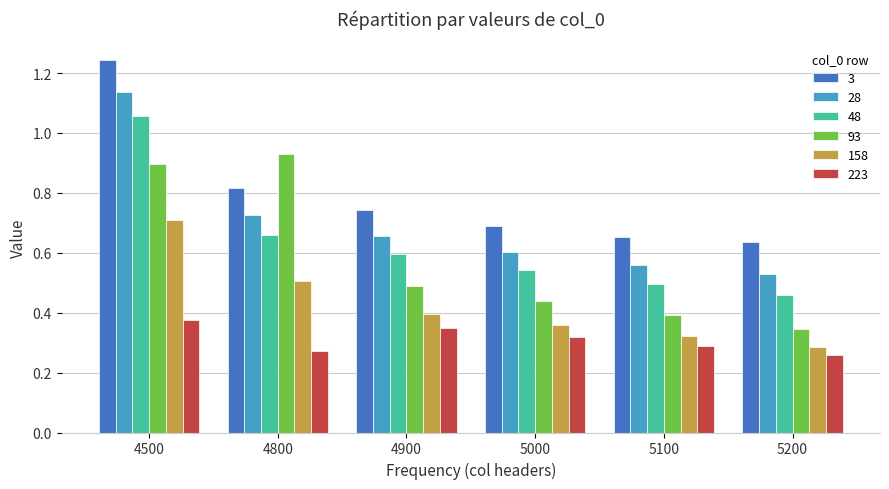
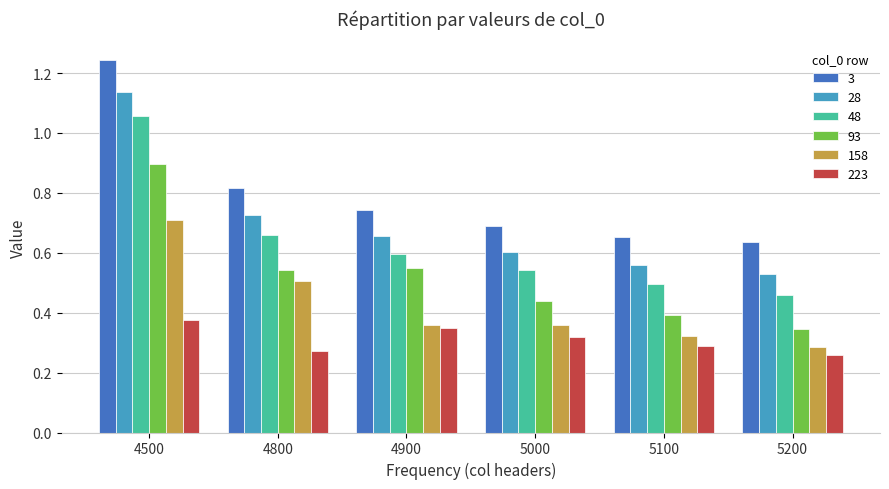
  {
    "93": {
      "4500": 0.90,
-     "4800": 0.93,
-     "4900": 0.49,
+     "4800": 0.54,
+     "4900": 0.55,
      "5000": 0.44,
      "5100": 0.39,
      "5200": 0.35
    },
    "158": {
      "4500": 0.71,
      "4800": 0.51,
-     "4900": 0.39,
+     "4900": 0.36,
      "5000": 0.36,
      "5100": 0.32,
      "5200": 0.29
    },
    "223": {
      "4500": 0.38,
      "4800": 0.27,
      "4900": 0.35,
      "5000": 0.32,
      "5100": 0.29,
      "5200": 0.26
    }
  }
